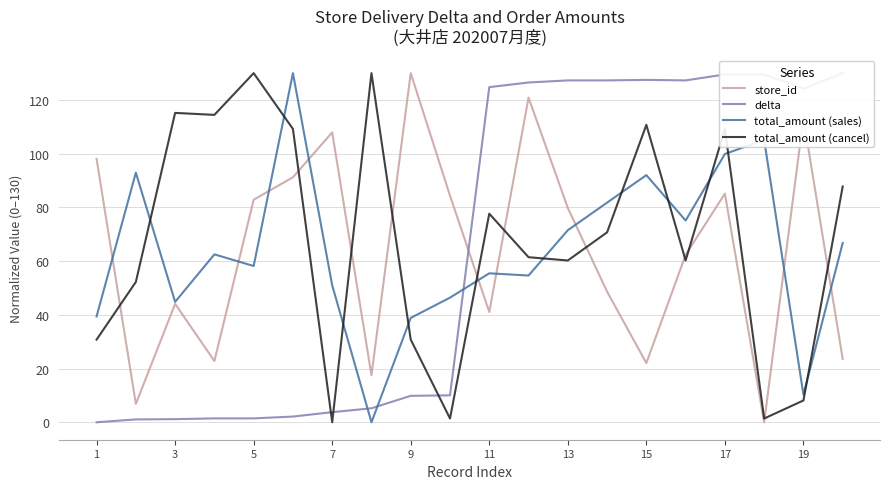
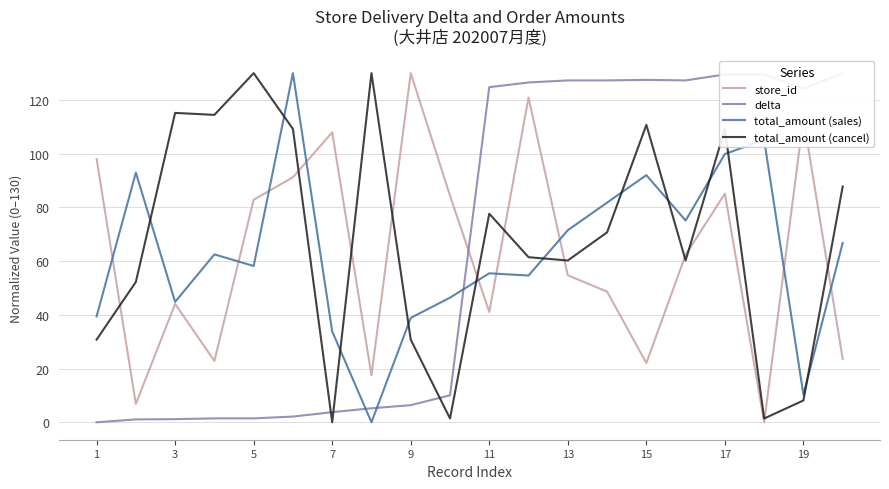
  {
    "store_id": {
      "1": 98,
      "5": 83,
      "7": 108,
      "9": 130,
      "11": 41,
-     "13": 80,
+     "13": 55,
      "15": 22,
      "17": 85
    },
    "delta": {
      "1": 0,
      "3": 1,
      "5": 1,
      "7": 4,
-     "9": 10,
+     "9": 6,
      "11": 125,
      "13": 127,
      "15": 127
    },
    "total_amount (sales)": {
      "1": 39,
      "5": 58,
-     "7": 51,
+     "7": 34,
      "9": 39,
      "11": 55,
      "13": 72,
      "15": 92,
      "17": 100,
      "19": 10
    },
    "total_amount (cancel)": {
      "1": 31,
      "3": 115,
      "5": 130,
      "7": 0,
      "9": 31,
      "11": 78,
      "13": 60,
      "15": 111,
      "19": 8
    }
  }
